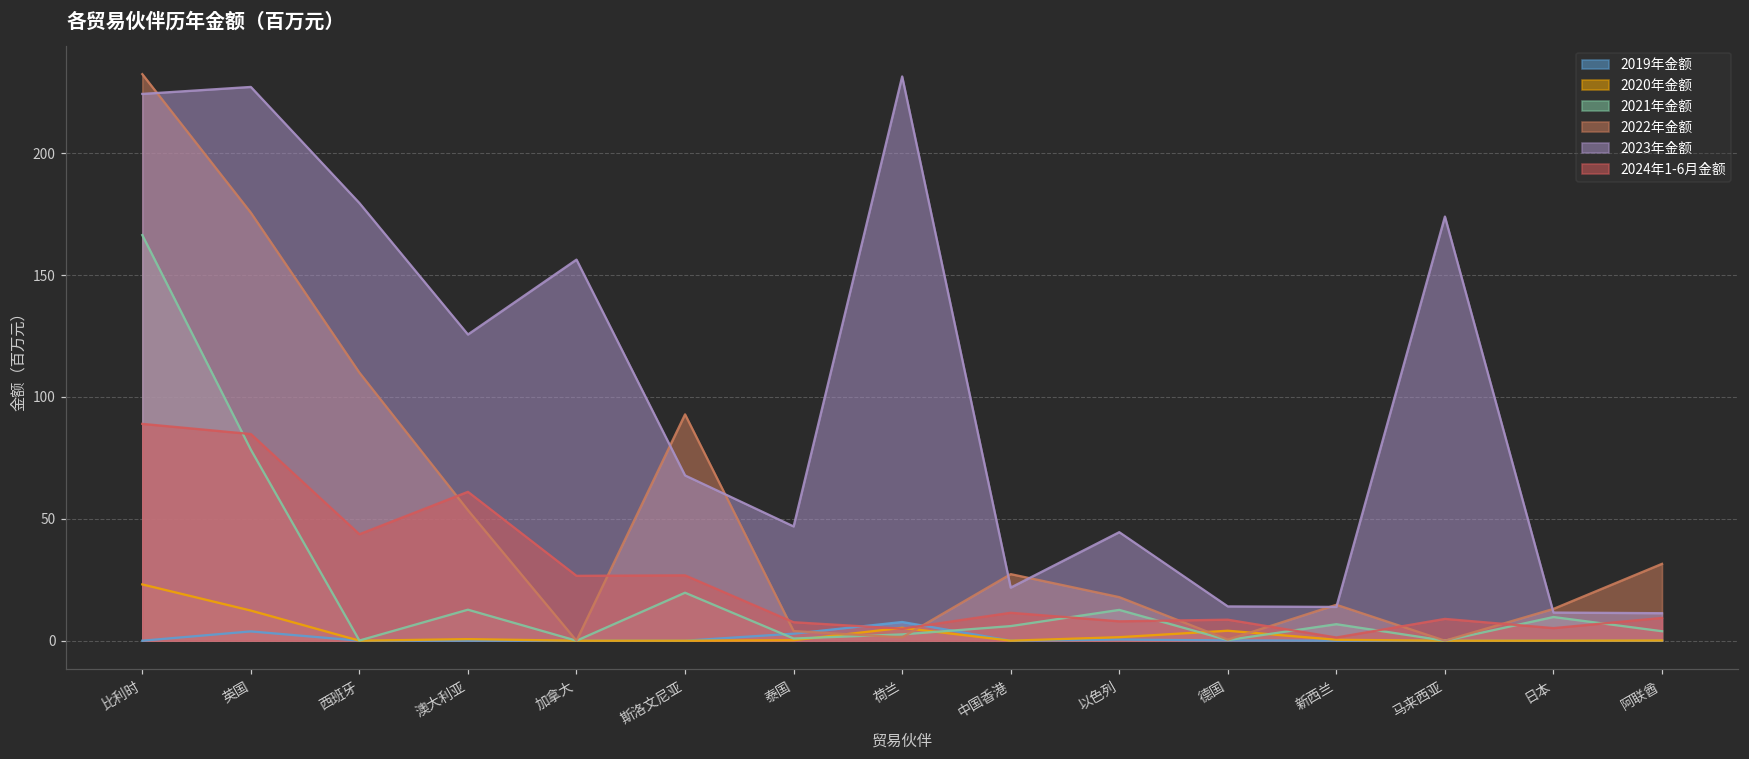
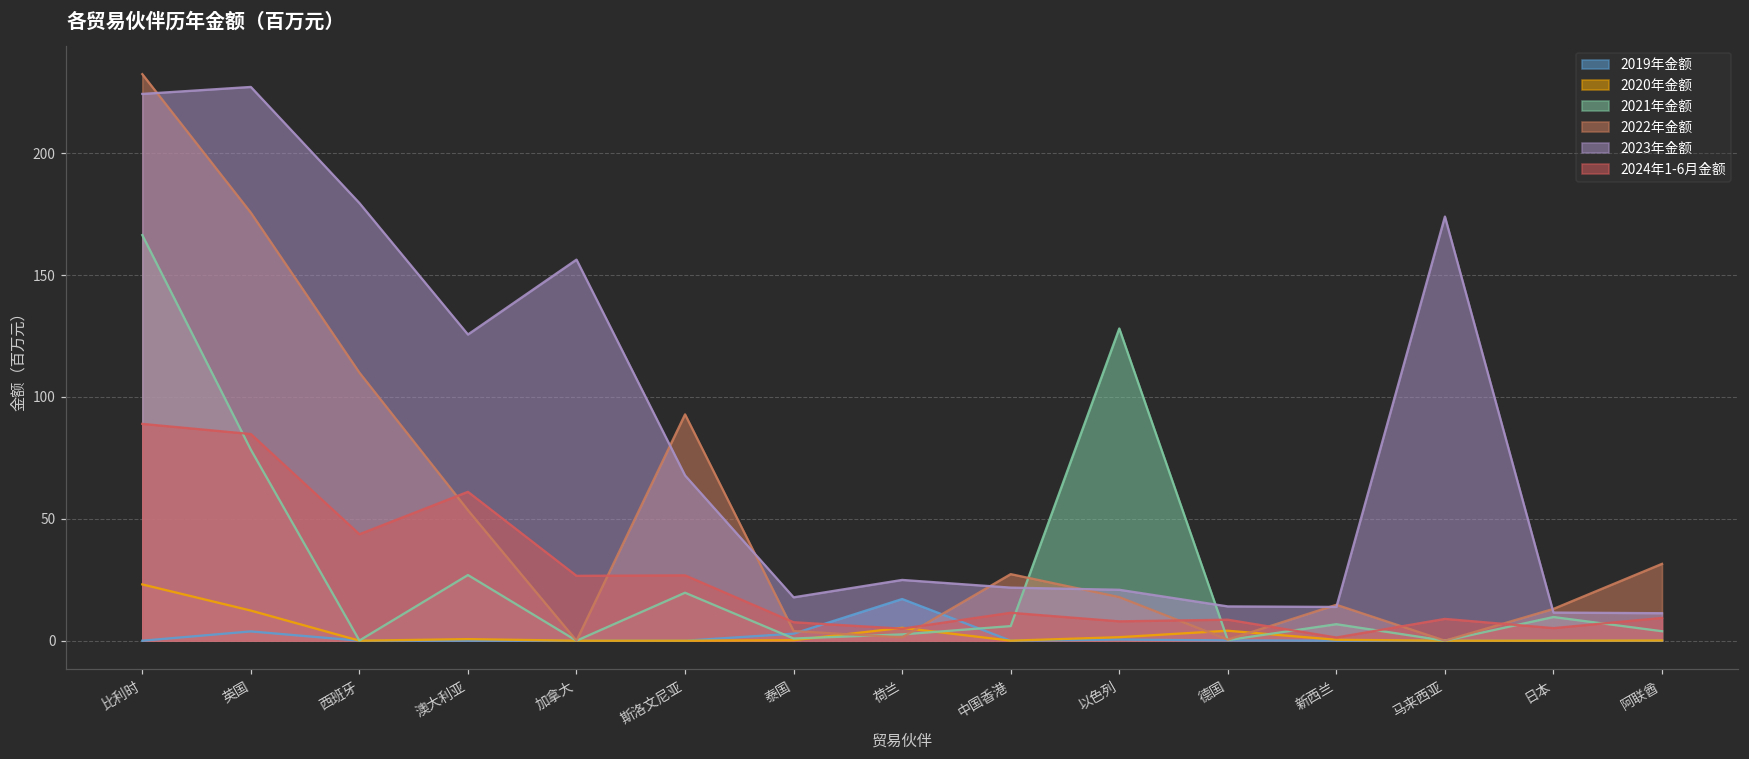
  {
    "2019年金额": {
      "比利时": 0,
      "英国": 4,
-     "荷兰": 8
+     "荷兰": 17
    },
    "2020年金额": {
      "比利时": 23,
      "英国": 12,
      "德国": 4
    },
    "2021年金额": {
      "比利时": 166,
      "英国": 78,
-     "澳大利亚": 13,
+     "澳大利亚": 27,
      "斯洛文尼亚": 20,
      "荷兰": 3,
      "中国香港": 6,
-     "以色列": 13,
+     "以色列": 128,
      "新西兰": 7,
      "日本": 10,
      "阿联酋": 4
    },
    "2023年金额": {
      "比利时": 224,
      "英国": 227,
      "西班牙": 180,
      "澳大利亚": 126,
      "加拿大": 156,
      "斯洛文尼亚": 68,
-     "泰国": 47,
-     "荷兰": 231,
+     "泰国": 18,
+     "荷兰": 25,
      "中国香港": 22,
-     "以色列": 45,
+     "以色列": 21,
      "德国": 14,
      "马来西亚": 174,
      "日本": 12,
      "阿联酋": 11
    }
  }
